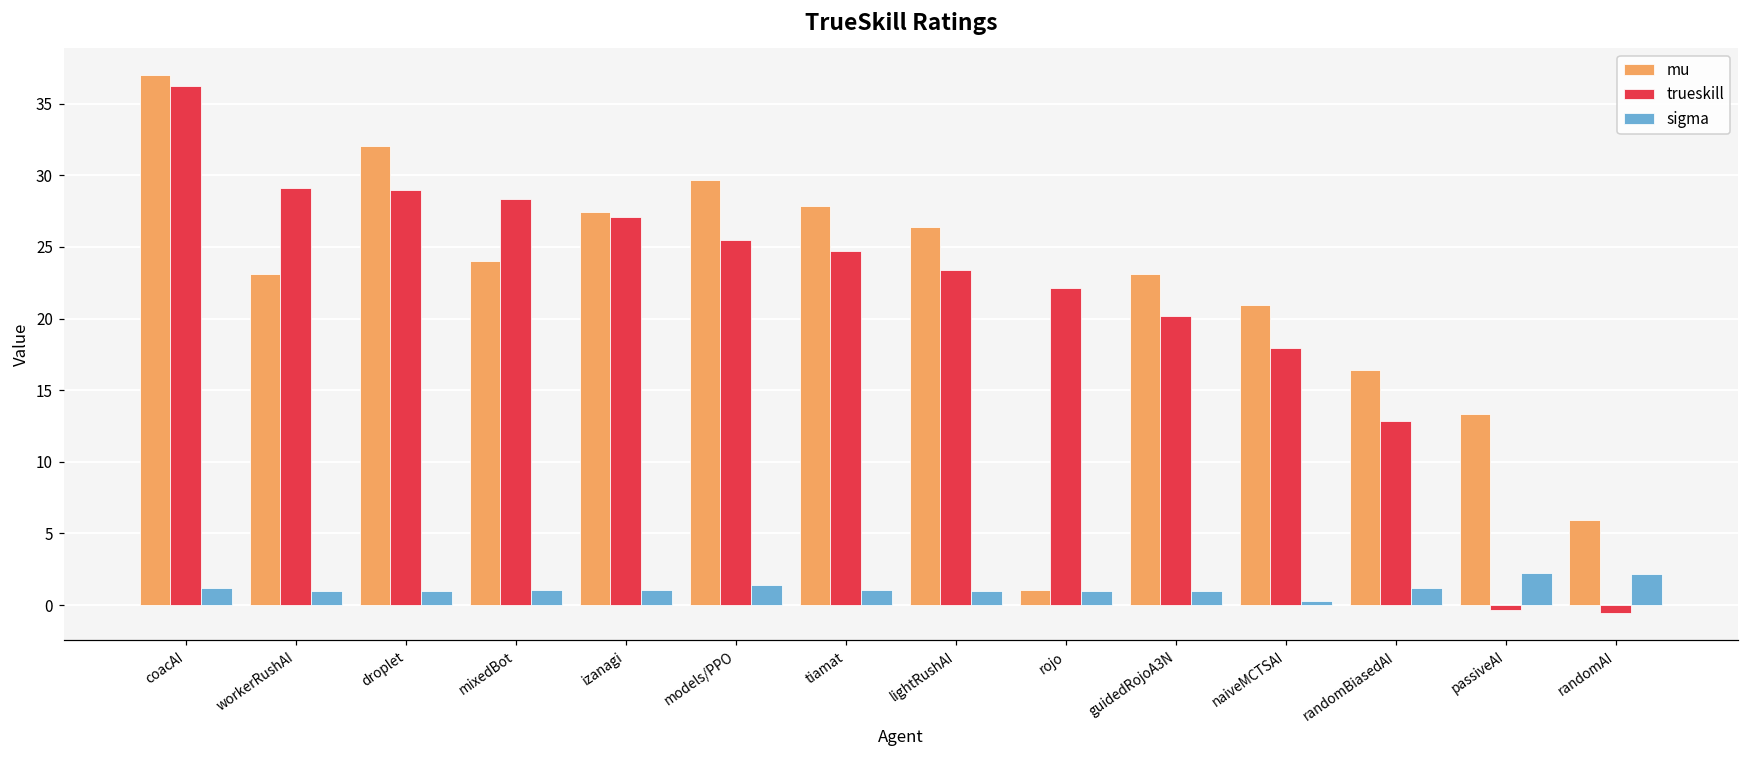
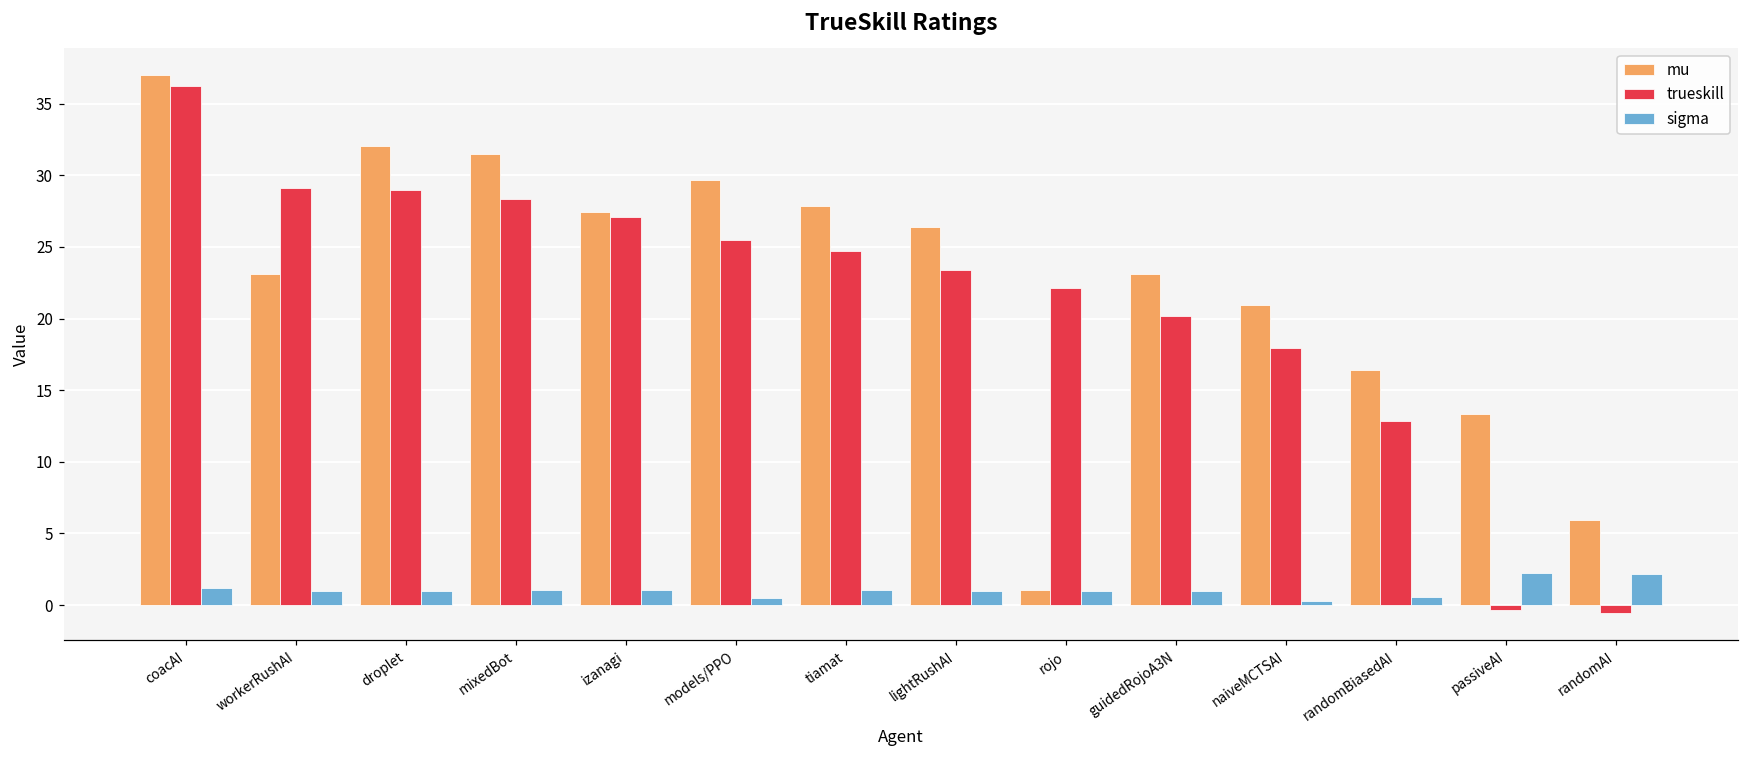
  {
    "mu": {
      "coacAI": 37.0,
      "workerRushAI": 23.1,
      "droplet": 32.0,
-     "mixedBot": 24.0,
+     "mixedBot": 31.5,
      "izanagi": 27.4,
      "models/PPO": 29.7,
      "tiamat": 27.8,
      "lightRushAI": 26.4,
      "rojo": 1.1,
      "guidedRojoA3N": 23.1,
      "naiveMCTSAI": 20.9,
      "randomBiasedAI": 16.4,
      "passiveAI": 13.3,
      "randomAI": 5.9
    },
    "trueskill": {
      "coacAI": 36.2,
      "workerRushAI": 29.1,
      "droplet": 29.0,
      "mixedBot": 28.3,
      "izanagi": 27.1,
      "models/PPO": 25.5,
      "tiamat": 24.7,
      "lightRushAI": 23.4,
      "rojo": 22.2,
      "guidedRojoA3N": 20.2,
      "naiveMCTSAI": 17.9,
      "randomBiasedAI": 12.8,
      "passiveAI": -0.4,
      "randomAI": -0.5
    },
    "sigma": {
      "coacAI": 1.2,
      "workerRushAI": 1.0,
      "droplet": 1.0,
      "mixedBot": 1.1,
      "izanagi": 1.0,
-     "models/PPO": 1.4,
+     "models/PPO": 0.5,
      "tiamat": 1.0,
      "lightRushAI": 1.0,
      "rojo": 1.0,
      "guidedRojoA3N": 1.0,
      "naiveMCTSAI": 0.3,
-     "randomBiasedAI": 1.2,
+     "randomBiasedAI": 0.5,
      "passiveAI": 2.2,
      "randomAI": 2.2
    }
  }
